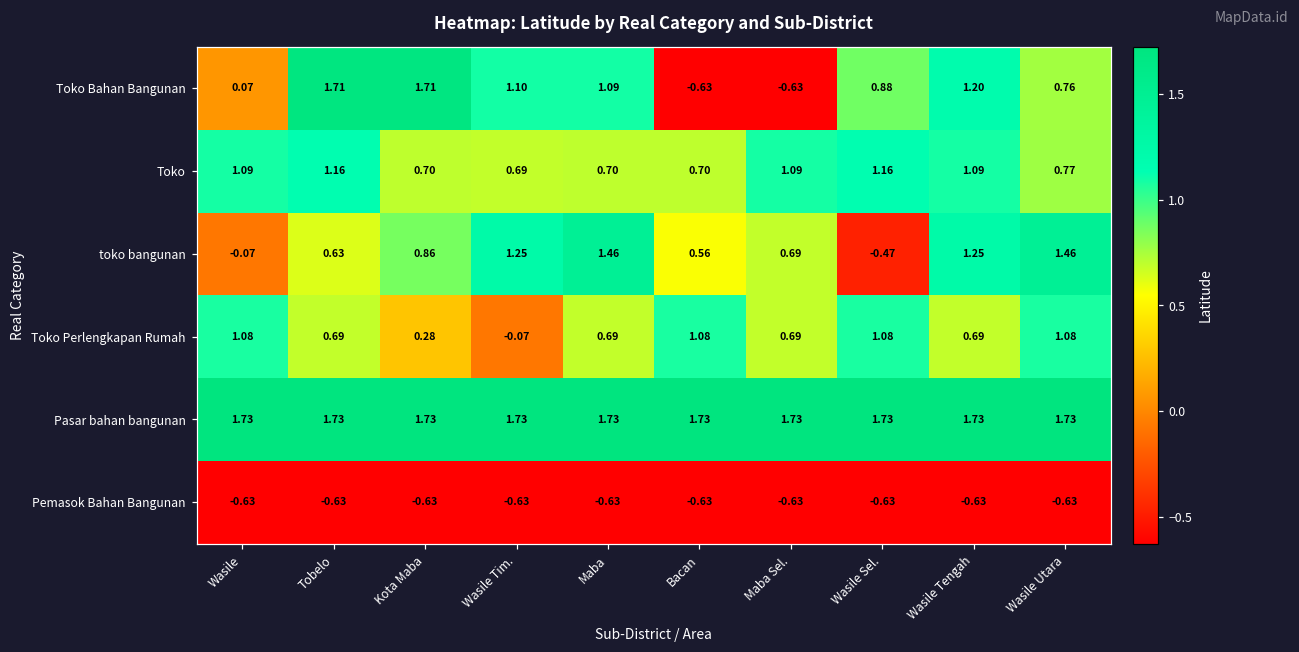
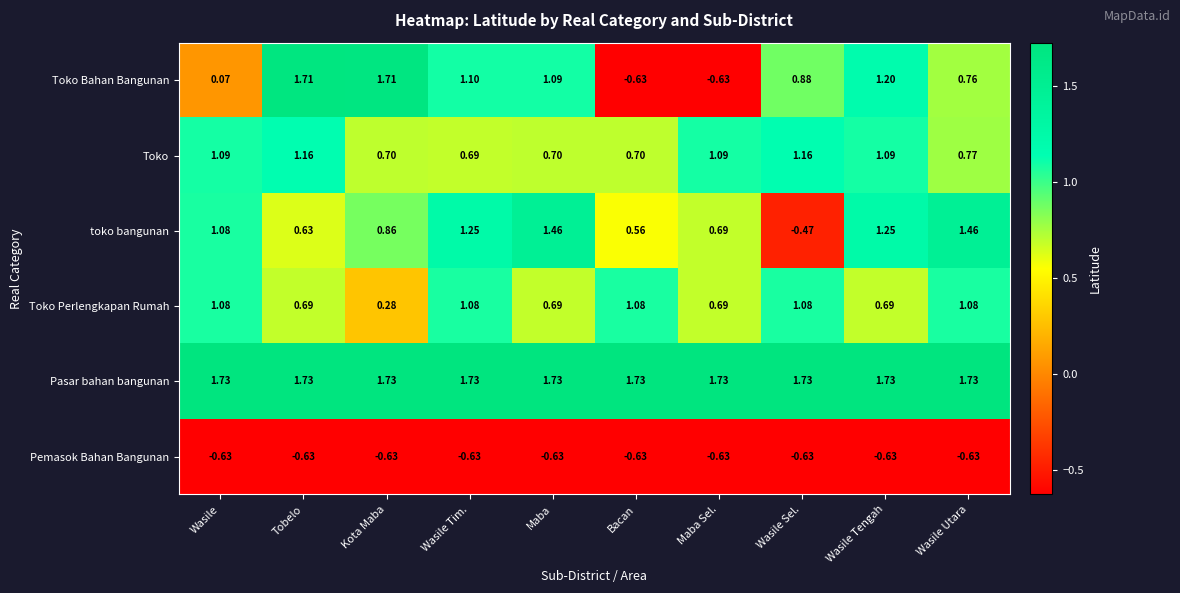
  {
    "Toko Bahan Bangunan": {
      "Wasile": 0.07,
      "Tobelo": 1.71,
      "Kota Maba": 1.71,
      "Wasile Tim.": 1.10,
      "Maba": 1.09,
      "Bacan": -0.63,
      "Maba Sel.": -0.63,
      "Wasile Sel.": 0.88,
      "Wasile Tengah": 1.20,
      "Wasile Utara": 0.76
    },
    "Toko": {
      "Wasile": 1.09,
      "Tobelo": 1.16,
      "Kota Maba": 0.70,
      "Wasile Tim.": 0.69,
      "Maba": 0.70,
      "Bacan": 0.70,
      "Maba Sel.": 1.09,
      "Wasile Sel.": 1.16,
      "Wasile Tengah": 1.09,
      "Wasile Utara": 0.77
    },
    "toko bangunan": {
-     "Wasile": -0.07,
+     "Wasile": 1.08,
      "Tobelo": 0.63,
      "Kota Maba": 0.86,
      "Wasile Tim.": 1.25,
      "Maba": 1.46,
      "Bacan": 0.56,
      "Maba Sel.": 0.69,
      "Wasile Sel.": -0.47,
      "Wasile Tengah": 1.25,
      "Wasile Utara": 1.46
    },
    "Toko Perlengkapan Rumah": {
      "Wasile": 1.08,
      "Tobelo": 0.69,
      "Kota Maba": 0.28,
-     "Wasile Tim.": -0.07,
+     "Wasile Tim.": 1.08,
      "Maba": 0.69,
      "Bacan": 1.08,
      "Maba Sel.": 0.69,
      "Wasile Sel.": 1.08,
      "Wasile Tengah": 0.69,
      "Wasile Utara": 1.08
    },
    "Pasar bahan bangunan": {
      "Wasile": 1.73,
      "Tobelo": 1.73,
      "Kota Maba": 1.73,
      "Wasile Tim.": 1.73,
      "Maba": 1.73,
      "Bacan": 1.73,
      "Maba Sel.": 1.73,
      "Wasile Sel.": 1.73,
      "Wasile Tengah": 1.73,
      "Wasile Utara": 1.73
    },
    "Pemasok Bahan Bangunan": {
      "Wasile": -0.63,
      "Tobelo": -0.63,
      "Kota Maba": -0.63,
      "Wasile Tim.": -0.63,
      "Maba": -0.63,
      "Bacan": -0.63,
      "Maba Sel.": -0.63,
      "Wasile Sel.": -0.63,
      "Wasile Tengah": -0.63,
      "Wasile Utara": -0.63
    }
  }
